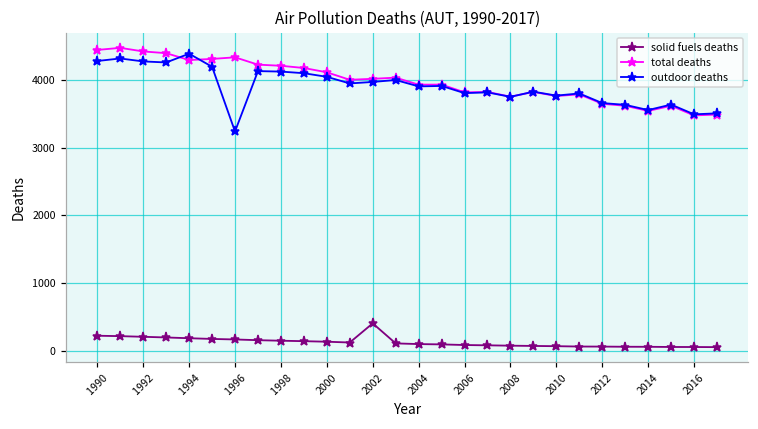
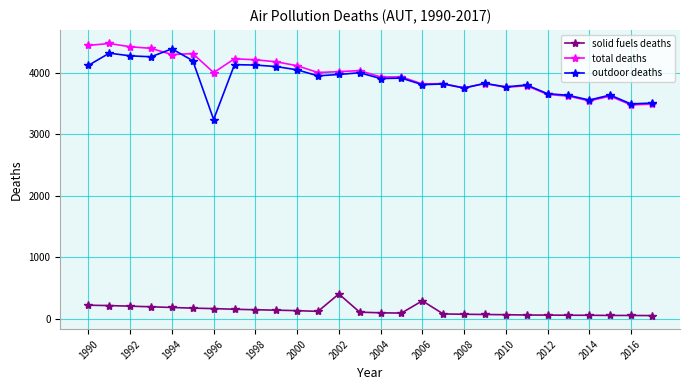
  {
    "solid fuels deaths": {
      "1990": 200,
      "1992": 200,
      "1994": 200,
      "1996": 200,
      "1998": 100,
      "2000": 100,
      "2002": 400,
      "2004": 100,
-     "2006": 100,
+     "2006": 300,
      "2008": 100,
      "2010": 100,
      "2012": 100,
      "2014": 100,
      "2016": 100
    },
    "total deaths": {
      "1990": 4400,
      "1992": 4400,
      "1994": 4300,
-     "1996": 4300,
+     "1996": 4000,
      "1998": 4200,
      "2000": 4100,
      "2002": 4000
    },
    "outdoor deaths": {
-     "1990": 4300,
+     "1990": 4100,
      "1992": 4300,
      "1994": 4400,
      "1996": 3200,
      "1998": 4100,
      "2000": 4000,
      "2002": 4000
    }
  }
